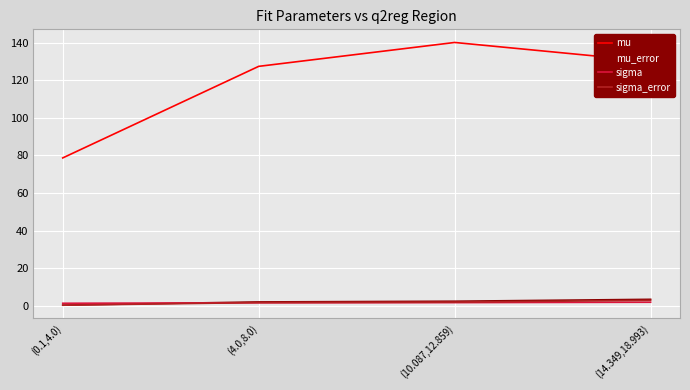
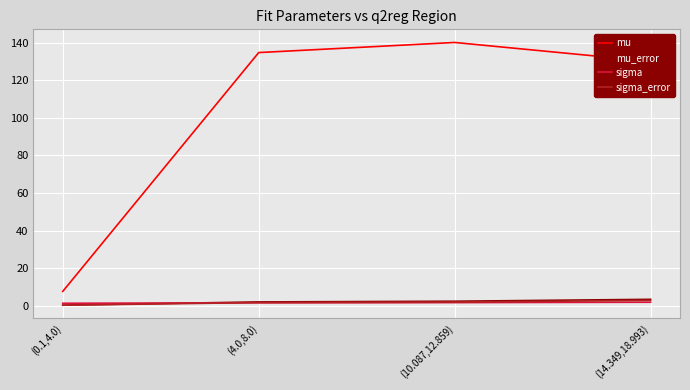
  {
    "mu": {
-     "(0.1,4.0)": 79,
-     "(4.0,8.0)": 127,
+     "(0.1,4.0)": 8,
+     "(4.0,8.0)": 135,
      "(10.087,12.859)": 140
    }
  }
